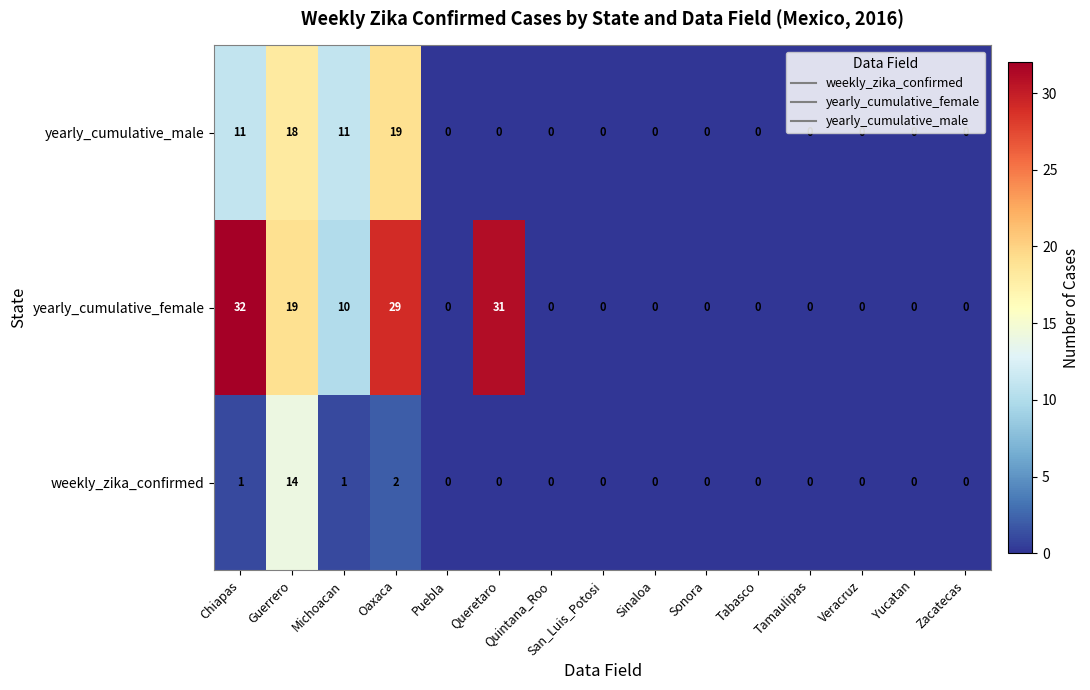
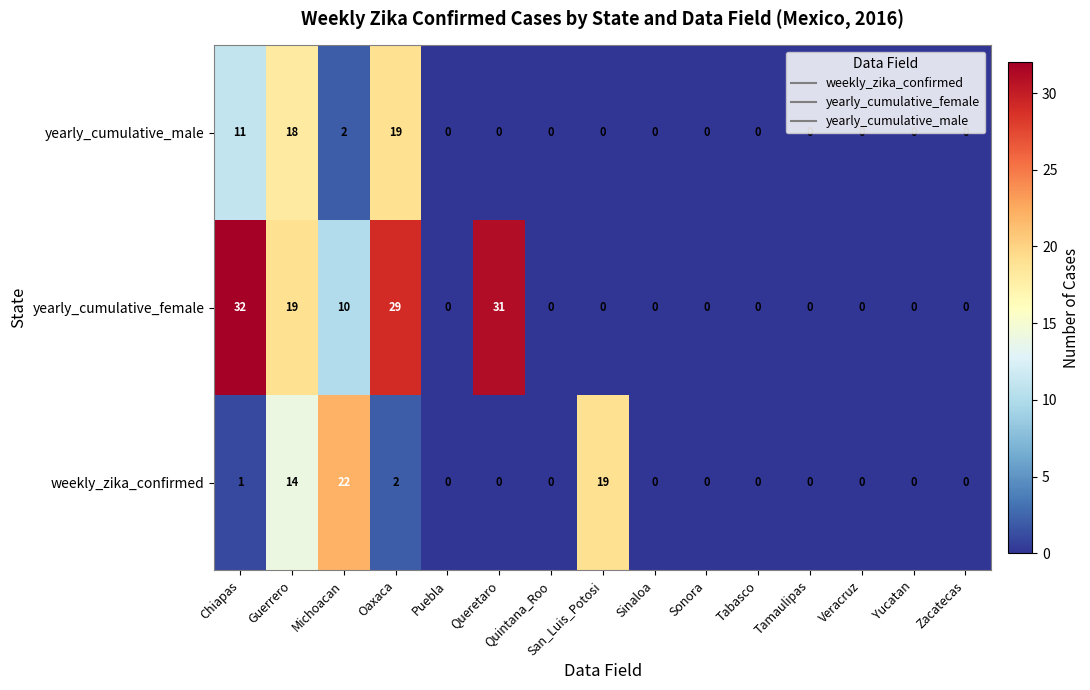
  {
    "yearly_cumulative_male": {
      "Chiapas": 11,
      "Guerrero": 18,
-     "Michoacan": 11,
+     "Michoacan": 2,
      "Oaxaca": 19,
      "Puebla": 0,
      "Queretaro": 0,
      "Quintana_Roo": 0,
      "San_Luis_Potosi": 0,
      "Sinaloa": 0,
      "Sonora": 0,
      "Tabasco": 0
    },
    "yearly_cumulative_female": {
      "Chiapas": 32,
      "Guerrero": 19,
      "Michoacan": 10,
      "Oaxaca": 29,
      "Puebla": 0,
      "Queretaro": 31,
      "Quintana_Roo": 0,
      "San_Luis_Potosi": 0,
      "Sinaloa": 0,
      "Sonora": 0,
      "Tabasco": 0,
      "Tamaulipas": 0,
      "Veracruz": 0,
      "Yucatan": 0,
      "Zacatecas": 0
    },
    "weekly_zika_confirmed": {
      "Chiapas": 1,
      "Guerrero": 14,
-     "Michoacan": 1,
+     "Michoacan": 22,
      "Oaxaca": 2,
      "Puebla": 0,
      "Queretaro": 0,
      "Quintana_Roo": 0,
-     "San_Luis_Potosi": 0,
+     "San_Luis_Potosi": 19,
      "Sinaloa": 0,
      "Sonora": 0,
      "Tabasco": 0,
      "Tamaulipas": 0,
      "Veracruz": 0,
      "Yucatan": 0,
      "Zacatecas": 0
    }
  }
